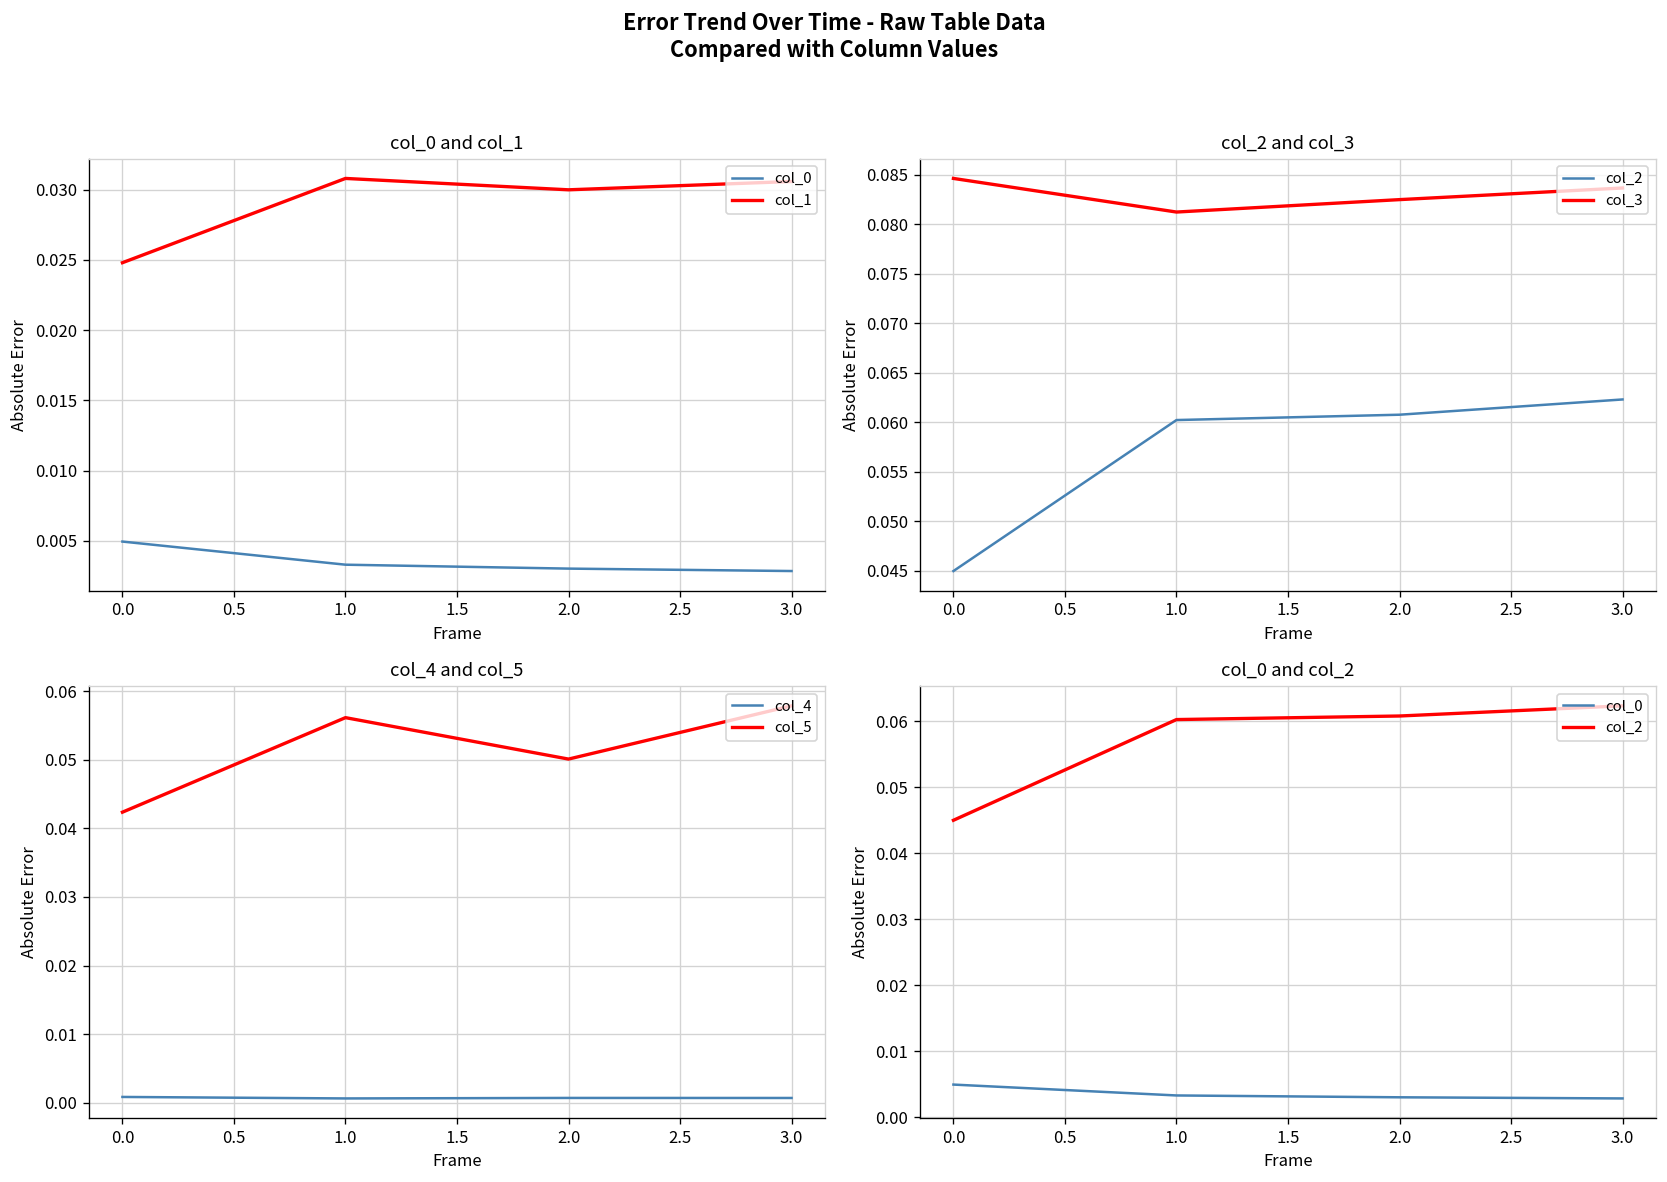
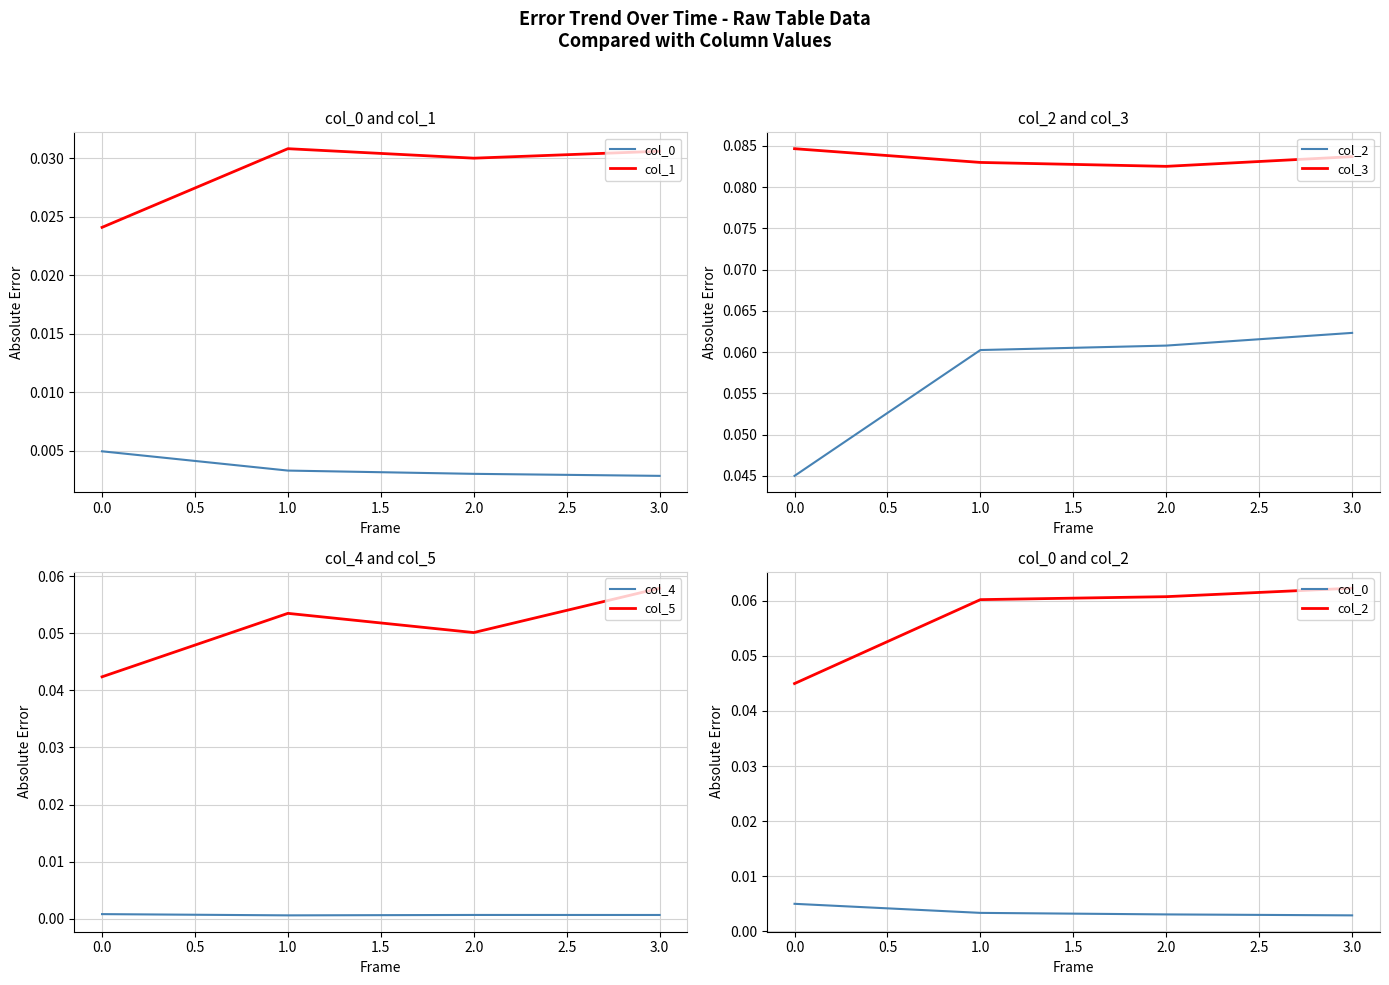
  {
    "col_0 and col_1": {
      "col_0": {
        "0.0": 0.0050,
        "1.0": 0.0033,
        "2.0": 0.0030,
        "3.0": 0.0029
      },
      "col_1": {
-       "0.0": 0.0248,
+       "0.0": 0.0241,
        "1.0": 0.0308,
        "2.0": 0.0300
      }
    },
    "col_2 and col_3": {
      "col_3": {
        "0.0": 0.085,
-       "1.0": 0.081,
+       "1.0": 0.083,
        "2.0": 0.083
      }
    },
    "col_4 and col_5": {
      "col_4": {
        "0.0": 0.001,
        "1.0": 0.001,
        "2.0": 0.001,
        "3.0": 0.001
      },
      "col_5": {
        "0.0": 0.042,
-       "1.0": 0.056,
+       "1.0": 0.053,
        "2.0": 0.050
      }
    },
    "col_0 and col_2": {
      "col_0": {
        "0.0": 0.005,
        "1.0": 0.003,
        "2.0": 0.003,
        "3.0": 0.003
      },
      "col_2": {
        "0.0": 0.045,
        "1.0": 0.060,
        "2.0": 0.061
      }
    }
  }
